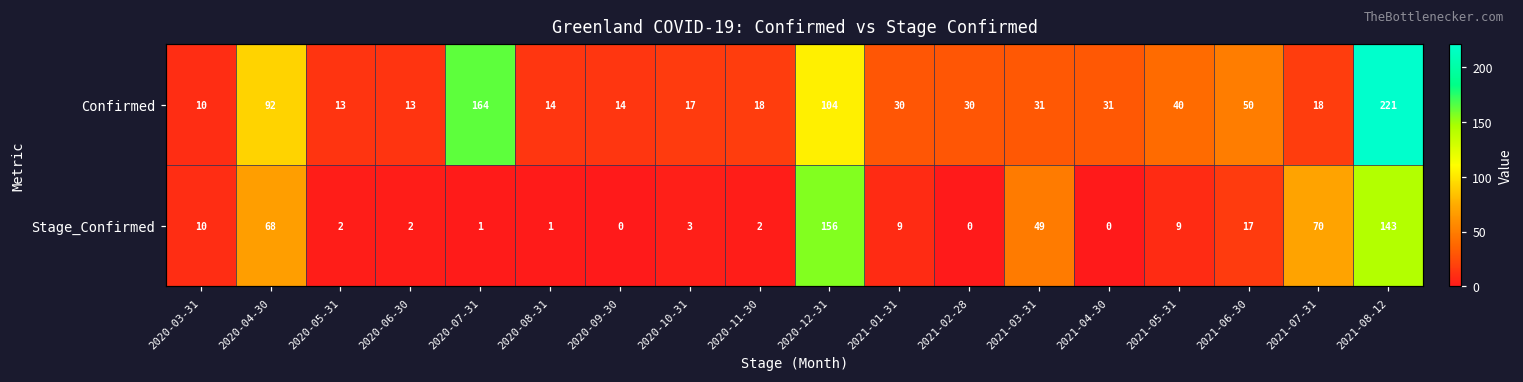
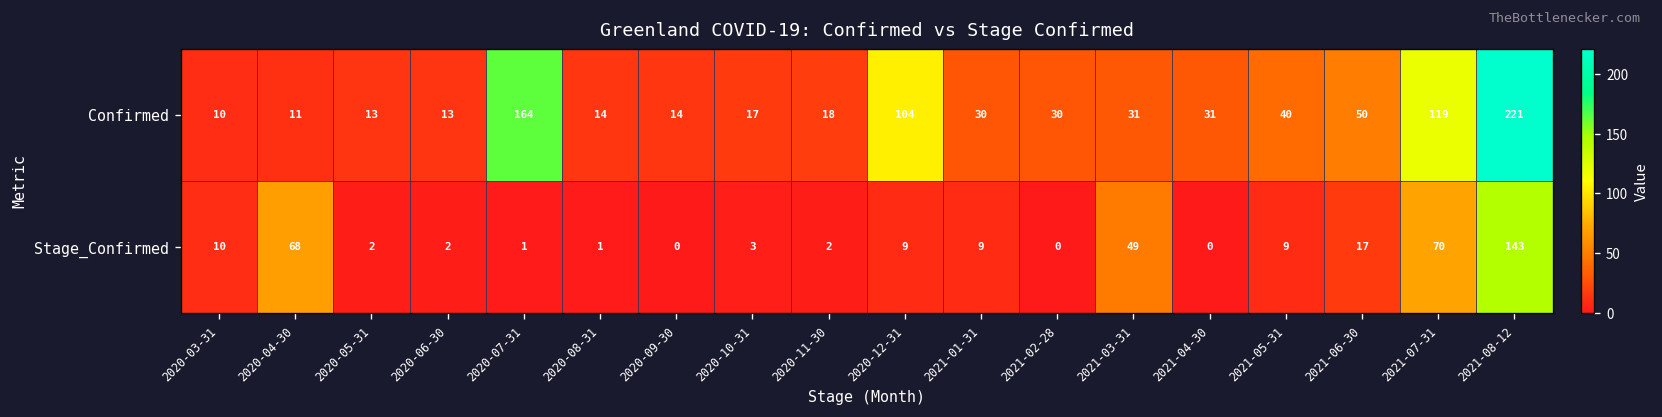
  {
    "Confirmed": {
      "2020-03-31": 10,
-     "2020-04-30": 92,
+     "2020-04-30": 11,
      "2020-05-31": 13,
      "2020-06-30": 13,
      "2020-07-31": 164,
      "2020-08-31": 14,
      "2020-09-30": 14,
      "2020-10-31": 17,
      "2020-11-30": 18,
      "2020-12-31": 104,
      "2021-01-31": 30,
      "2021-02-28": 30,
      "2021-03-31": 31,
      "2021-04-30": 31,
      "2021-05-31": 40,
      "2021-06-30": 50,
-     "2021-07-31": 18,
+     "2021-07-31": 119,
      "2021-08-12": 221
    },
    "Stage_Confirmed": {
      "2020-03-31": 10,
      "2020-04-30": 68,
      "2020-05-31": 2,
      "2020-06-30": 2,
      "2020-07-31": 1,
      "2020-08-31": 1,
      "2020-09-30": 0,
      "2020-10-31": 3,
      "2020-11-30": 2,
-     "2020-12-31": 156,
+     "2020-12-31": 9,
      "2021-01-31": 9,
      "2021-02-28": 0,
      "2021-03-31": 49,
      "2021-04-30": 0,
      "2021-05-31": 9,
      "2021-06-30": 17,
      "2021-07-31": 70,
      "2021-08-12": 143
    }
  }
